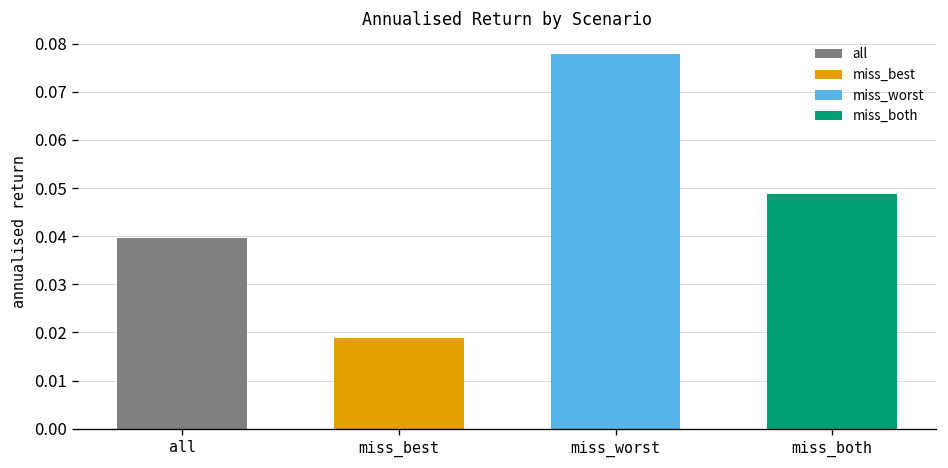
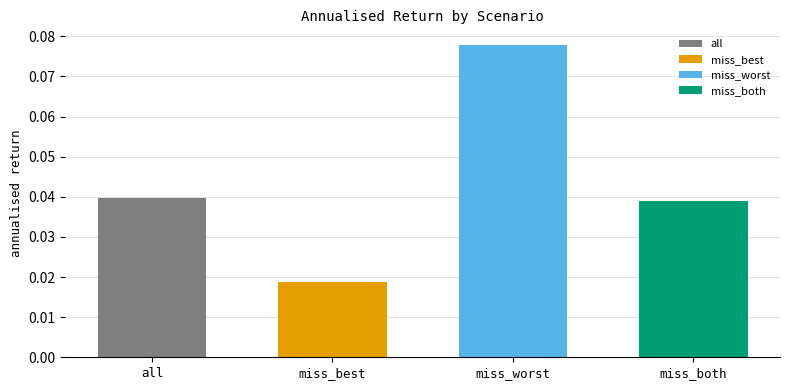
  {
    "all": 0.040,
    "miss_best": 0.019,
    "miss_worst": 0.078,
-   "miss_both": 0.049
+   "miss_both": 0.039
  }
